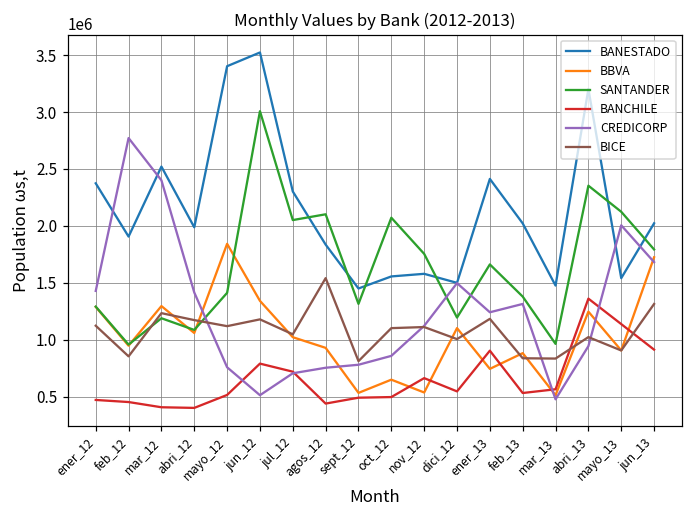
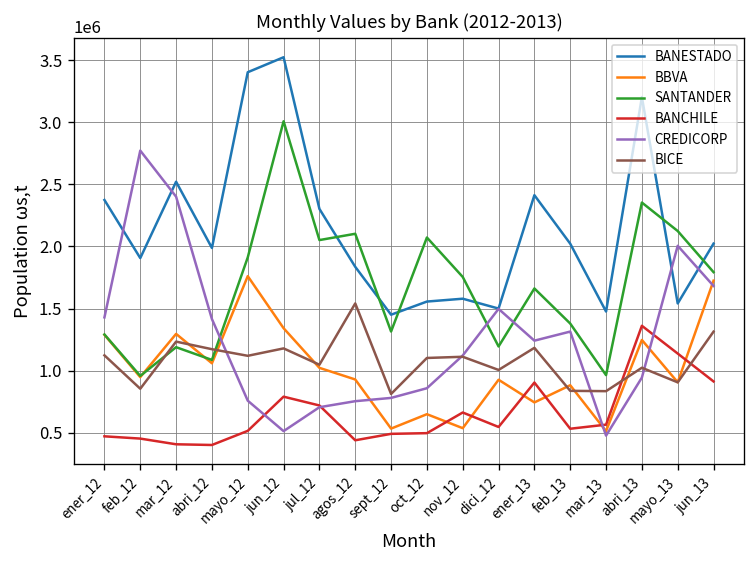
  {
    "BANESTADO": {
      "ener_12": 2370000,
      "feb_12": 1910000,
      "mar_12": 2520000,
      "abri_12": 1990000,
      "mayo_12": 3400000,
      "jun_12": 3520000,
      "jul_12": 2300000,
      "agos_12": 1840000,
      "sept_12": 1450000,
      "oct_12": 1560000,
      "nov_12": 1580000,
      "ener_13": 2410000,
      "feb_13": 2020000,
      "mar_13": 1480000,
      "mayo_13": 1540000,
      "jun_13": 2020000
    },
    "BBVA": {
      "mar_12": 1300000,
      "abri_12": 1060000,
-     "mayo_12": 1840000,
+     "mayo_12": 1760000,
      "jun_12": 1340000,
      "jul_12": 1020000,
      "agos_12": 930000,
      "sept_12": 530000,
      "oct_12": 650000,
      "nov_12": 540000,
-     "dici_12": 1100000,
+     "dici_12": 930000,
      "ener_13": 740000,
      "feb_13": 880000,
      "mar_13": 510000,
      "abri_13": 1250000,
      "jun_13": 1720000
    },
    "SANTANDER": {
      "mar_12": 1190000,
      "abri_12": 1090000,
-     "mayo_12": 1410000,
+     "mayo_12": 1910000,
      "jun_12": 3010000,
      "jul_12": 2050000,
      "agos_12": 2100000,
      "sept_12": 1310000,
      "oct_12": 2070000,
      "nov_12": 1750000,
      "dici_12": 1190000,
      "ener_13": 1660000,
      "feb_13": 1380000,
      "mar_13": 960000,
      "abri_13": 2350000,
      "mayo_13": 2120000,
      "jun_13": 1790000
    },
    "BANCHILE": {
      "ener_12": 470000,
      "feb_12": 450000,
      "mar_12": 410000,
      "abri_12": 400000,
      "mayo_12": 520000,
      "jun_12": 790000,
      "agos_12": 440000,
      "sept_12": 490000,
      "oct_12": 500000,
      "nov_12": 660000,
      "dici_12": 550000,
      "ener_13": 900000,
      "feb_13": 530000,
      "mar_13": 560000,
      "abri_13": 1360000,
      "mayo_13": 1140000,
      "jun_13": 910000
    },
    "CREDICORP": {
      "ener_12": 1430000,
      "feb_12": 2770000,
      "mar_12": 2400000,
      "abri_12": 1420000,
      "mayo_12": 760000,
      "jun_12": 510000,
      "agos_12": 750000,
      "sept_12": 780000,
      "oct_12": 860000,
      "ener_13": 1240000,
      "feb_13": 1310000,
      "mar_13": 480000,
      "abri_13": 940000,
      "mayo_13": 2010000,
      "jun_13": 1680000
    },
    "BICE": {
      "ener_12": 1120000,
      "feb_12": 850000,
      "mar_12": 1230000,
      "abri_12": 1170000,
      "mayo_12": 1120000,
      "jun_12": 1180000,
      "jul_12": 1050000,
      "agos_12": 1540000,
      "sept_12": 810000,
      "oct_12": 1100000,
      "dici_12": 1010000,
      "ener_13": 1180000,
      "feb_13": 840000,
      "mar_13": 830000,
      "abri_13": 1020000,
      "jun_13": 1310000
    }
  }
